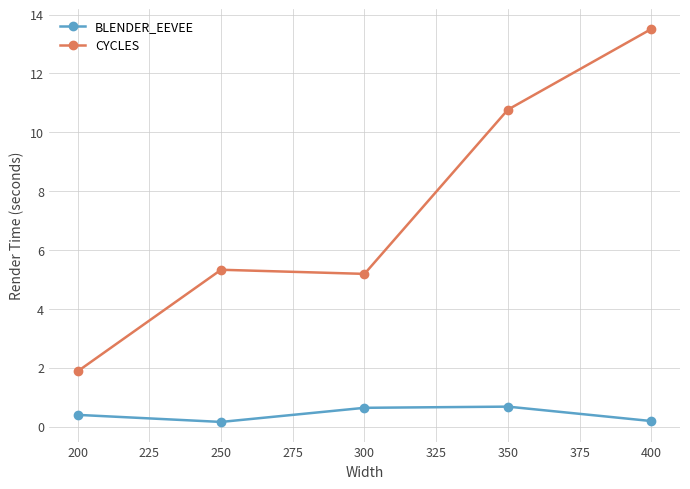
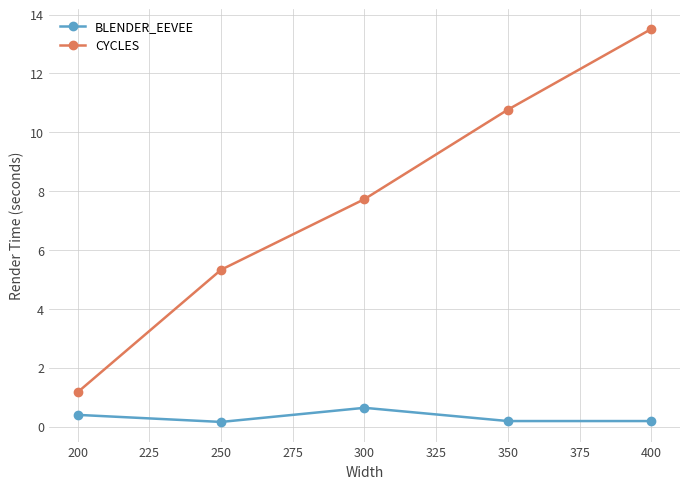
  {
    "BLENDER_EEVEE": {
      "200": 0.4,
      "250": 0.2,
      "300": 0.6,
-     "350": 0.7,
+     "350": 0.2,
      "400": 0.2
    },
    "CYCLES": {
-     "200": 1.9,
+     "200": 1.2,
      "250": 5.3,
-     "300": 5.2,
+     "300": 7.7,
      "350": 10.8,
      "400": 13.5
    }
  }
